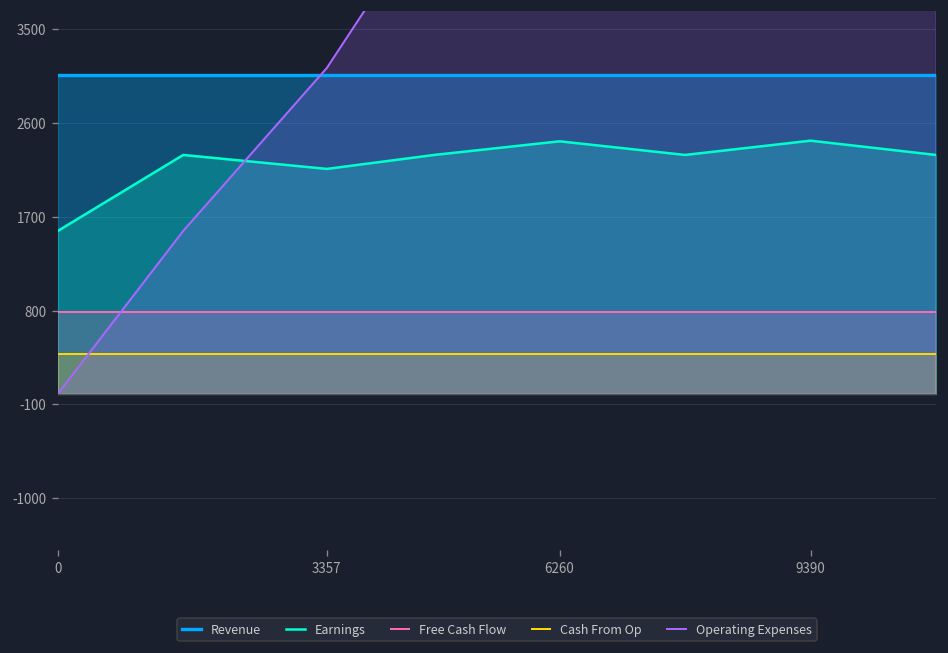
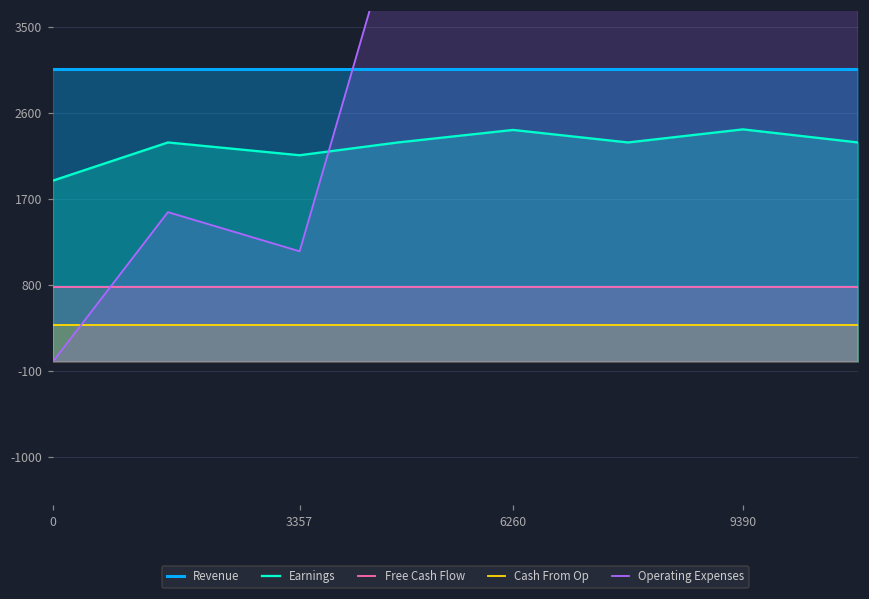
  {
    "Revenue": {
      "0": 3100,
      "3357": 3100,
      "6260": 3100,
      "9390": 3100
    },
    "Earnings": {
-     "0": 1600,
+     "0": 1900,
      "3357": 2200,
      "6260": 2400,
      "9390": 2400
    },
    "Free Cash Flow": {
      "0": 800,
      "3357": 800,
      "6260": 800,
      "9390": 800
    },
    "Cash From Op": {
      "0": 400,
      "3357": 400,
      "6260": 400,
      "9390": 400
    },
    "Operating Expenses": {
      "0": 0,
-     "3357": 3100
+     "3357": 1200
    }
  }
